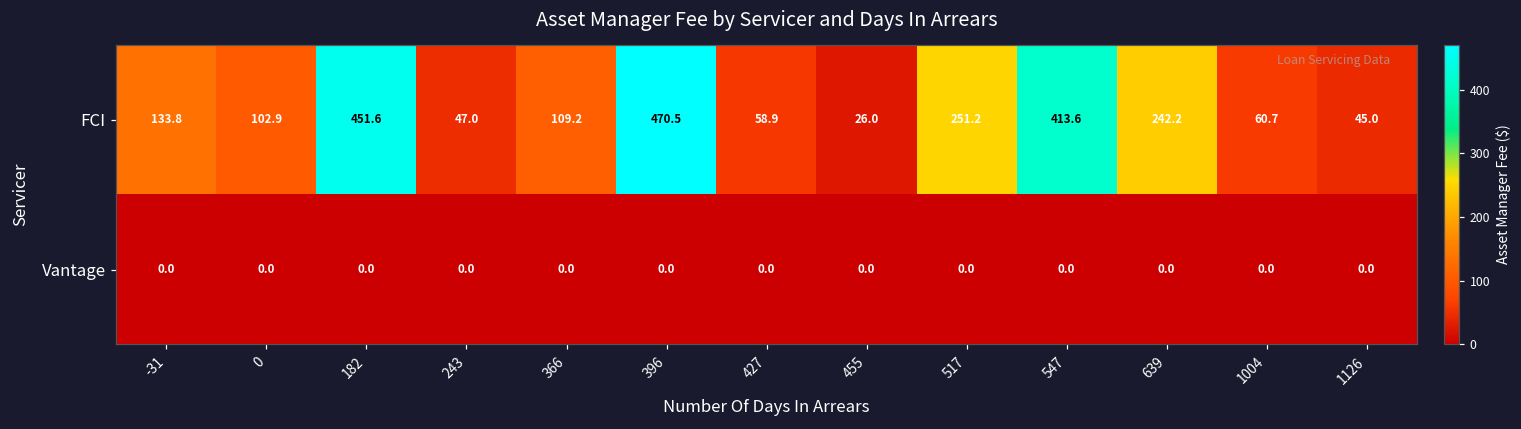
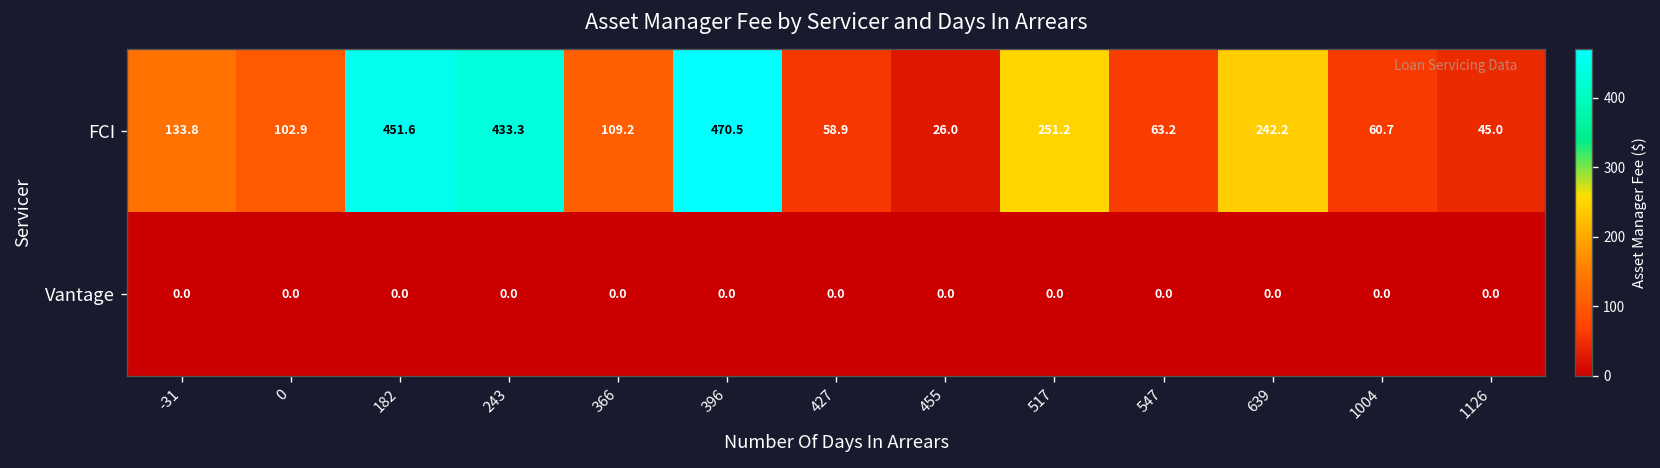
  {
    "FCI": {
      "-31": 133.8,
      "0": 102.9,
      "182": 451.6,
-     "243": 47.0,
+     "243": 433.3,
      "366": 109.2,
      "396": 470.5,
      "427": 58.9,
      "455": 26.0,
      "517": 251.2,
-     "547": 413.6,
+     "547": 63.2,
      "639": 242.2,
      "1004": 60.7
    },
    "Vantage": {
      "-31": 0.0,
      "0": 0.0,
      "182": 0.0,
      "243": 0.0,
      "366": 0.0,
      "396": 0.0,
      "427": 0.0,
      "455": 0.0,
      "517": 0.0,
      "547": 0.0,
      "639": 0.0,
      "1004": 0.0,
      "1126": 0.0
    }
  }
